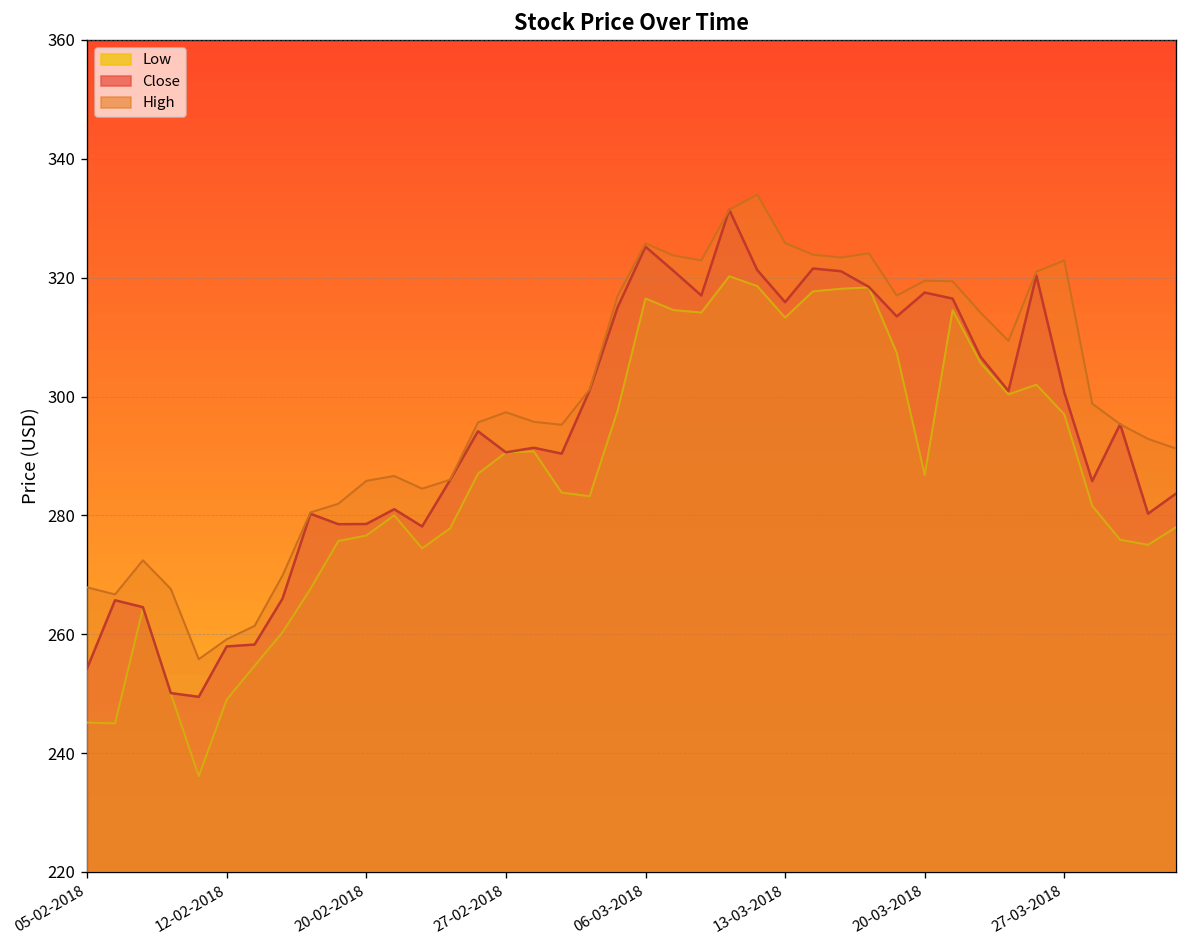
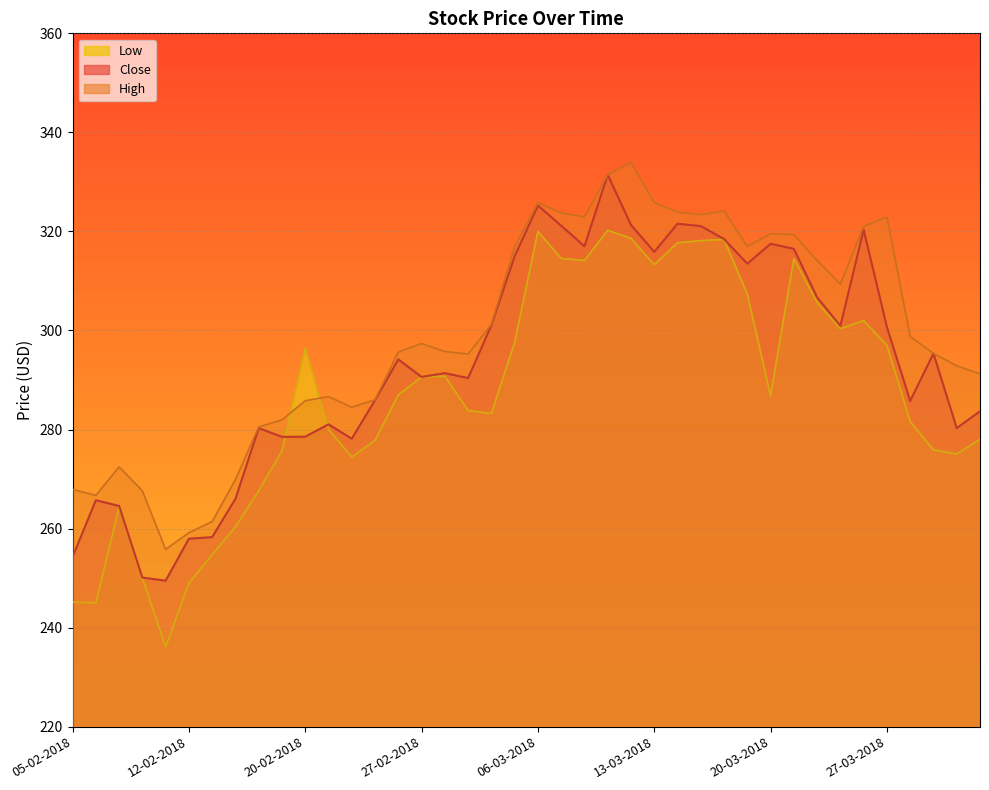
  {
    "Low": {
      "05-02-2018": 245,
      "12-02-2018": 249,
-     "20-02-2018": 277,
-     "06-03-2018": 317,
+     "20-02-2018": 296,
+     "06-03-2018": 320,
      "13-03-2018": 313,
      "20-03-2018": 287,
      "27-03-2018": 297
    }
  }
